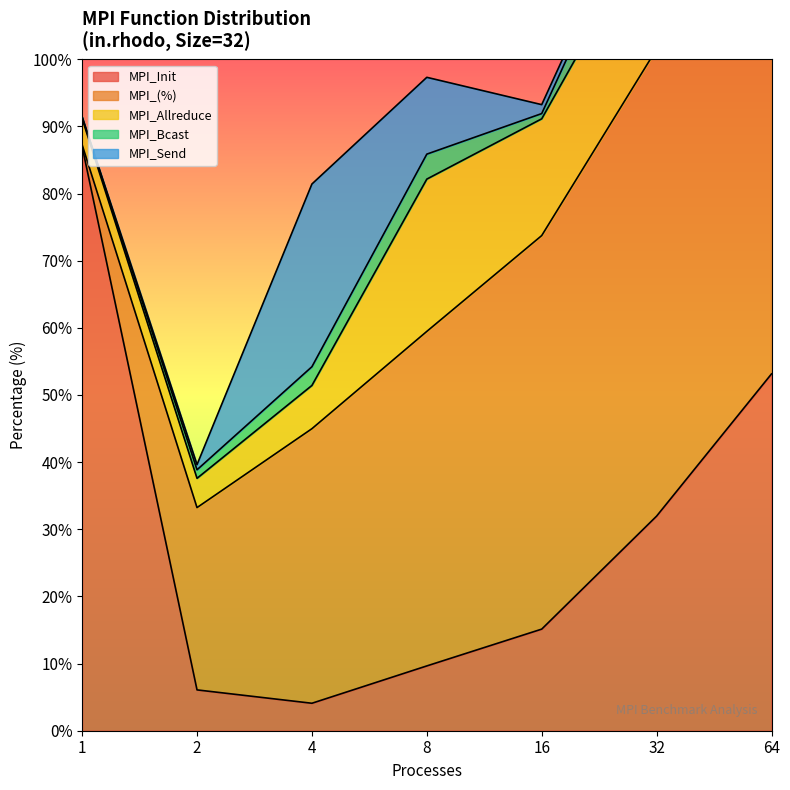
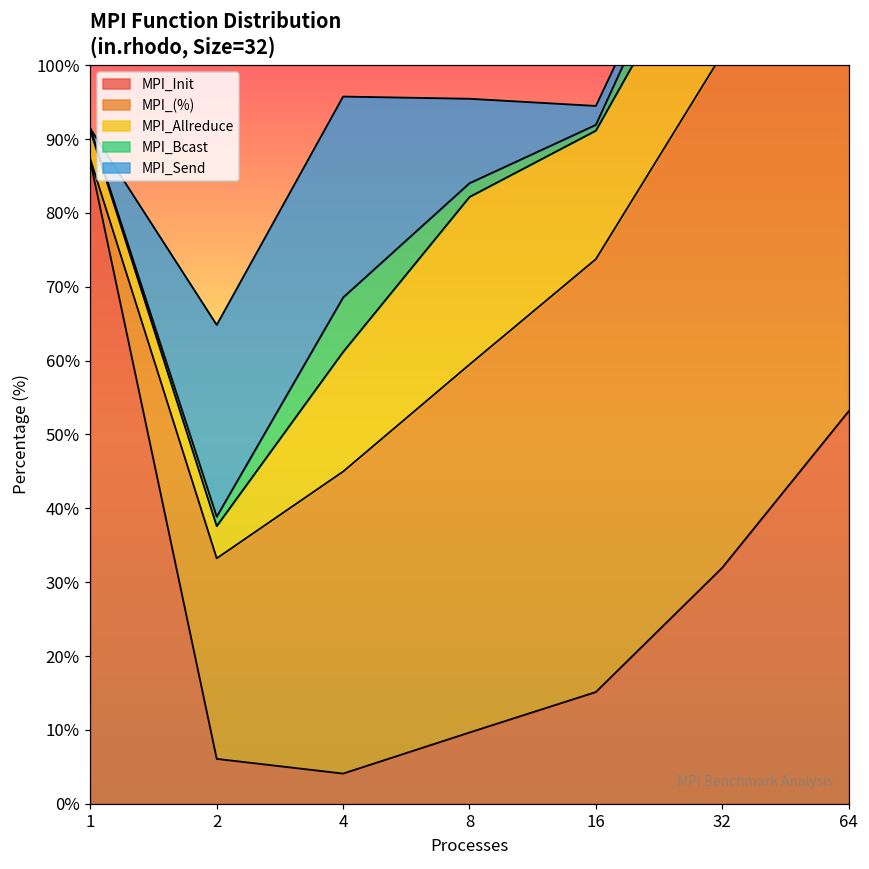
  {
    "MPI_Allreduce": {
      "2": "4%",
-     "4": "6%",
+     "4": "16%",
      "8": "23%",
      "16": "17%"
    },
    "MPI_Bcast": {
      "2": "1%",
-     "4": "3%",
-     "8": "4%",
+     "4": "7%",
+     "8": "2%",
      "16": "1%"
    },
    "MPI_Send": {
-     "2": "1%",
+     "2": "26%",
      "4": "27%",
      "8": "11%",
-     "16": "1%"
+     "16": "3%"
    }
  }
